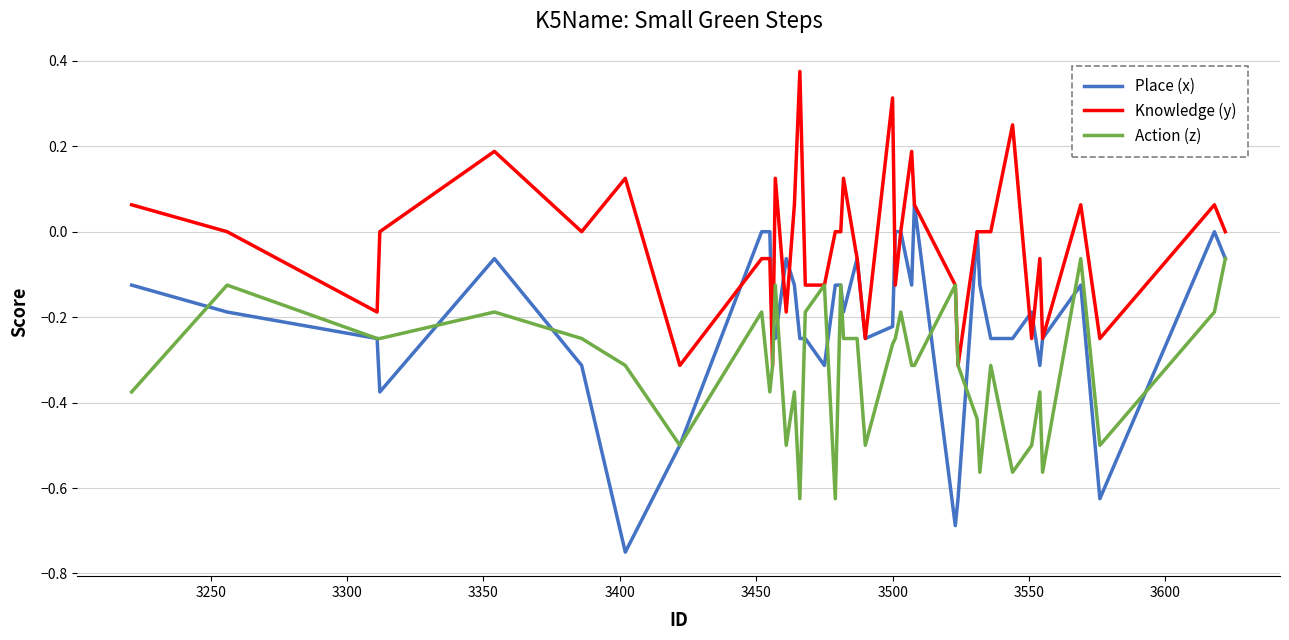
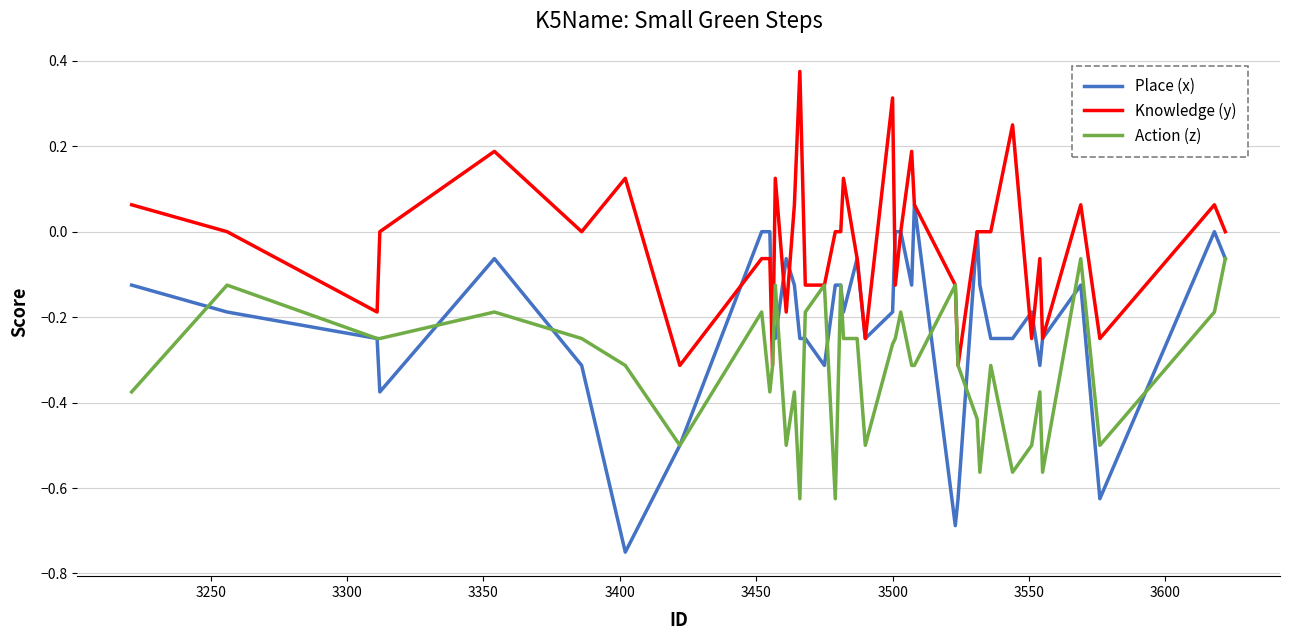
  {
    "Place (x)": {
-     "3500": -0.22
+     "3500": -0.19
    },
    "Knowledge (y)": {
      "3500": 0.31
    },
    "Action (z)": {
      "3500": -0.26
    }
  }
